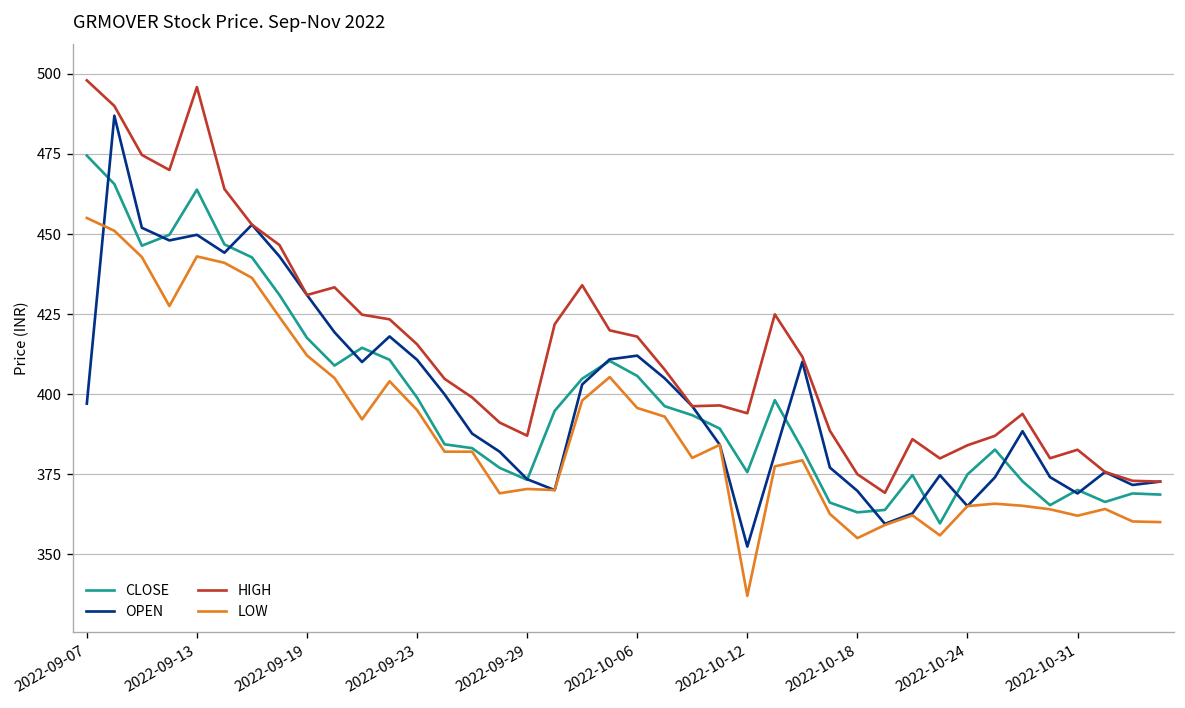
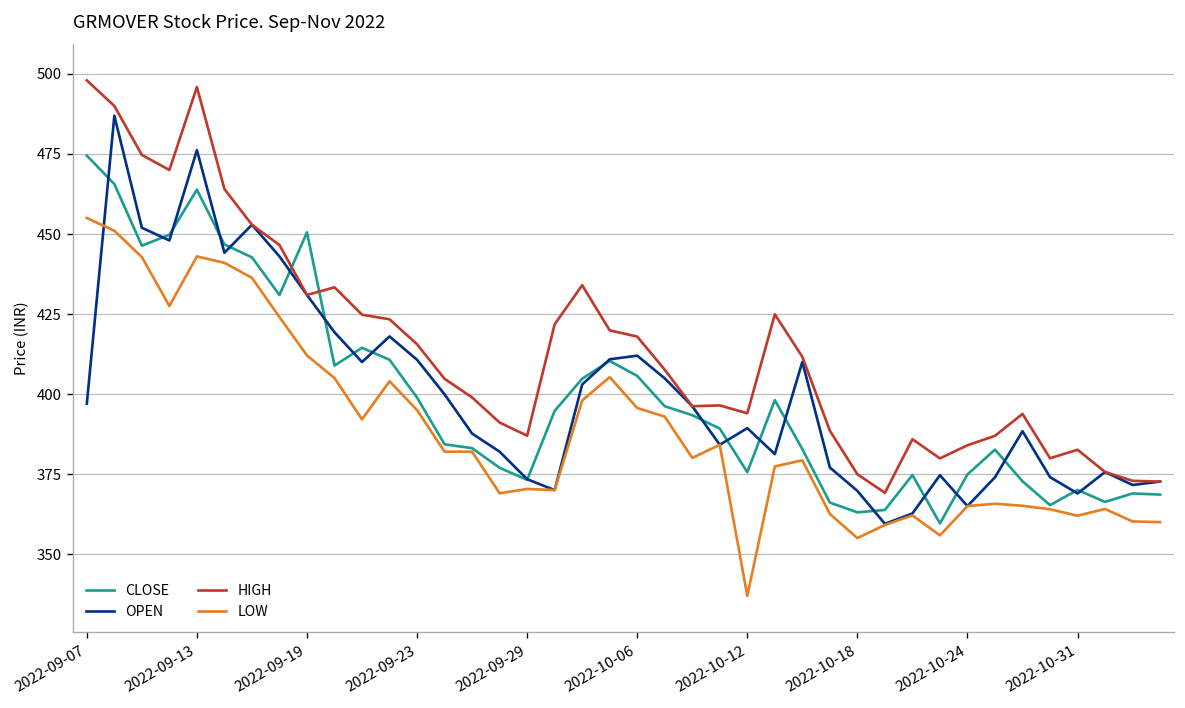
  {
    "CLOSE": {
      "2022-09-07": 475,
      "2022-09-13": 464,
-     "2022-09-19": 418,
+     "2022-09-19": 451,
      "2022-09-23": 399,
      "2022-10-06": 406,
      "2022-10-12": 376,
      "2022-10-18": 363,
      "2022-10-24": 375,
      "2022-10-31": 370
    },
    "OPEN": {
      "2022-09-07": 397,
-     "2022-09-13": 450,
+     "2022-09-13": 476,
      "2022-09-23": 411,
      "2022-10-06": 412,
-     "2022-10-12": 352,
+     "2022-10-12": 389,
      "2022-10-18": 370,
      "2022-10-31": 369
    },
    "HIGH": {
      "2022-09-07": 498,
      "2022-09-13": 496,
      "2022-09-23": 416,
      "2022-09-29": 387,
      "2022-10-06": 418,
      "2022-10-12": 394,
      "2022-10-18": 375,
      "2022-10-24": 384,
      "2022-10-31": 383
    },
    "LOW": {
      "2022-09-07": 455,
      "2022-09-13": 443,
      "2022-09-19": 412,
      "2022-09-23": 395,
      "2022-09-29": 370,
      "2022-10-06": 396,
      "2022-10-12": 337,
      "2022-10-18": 355,
      "2022-10-31": 362
    }
  }
